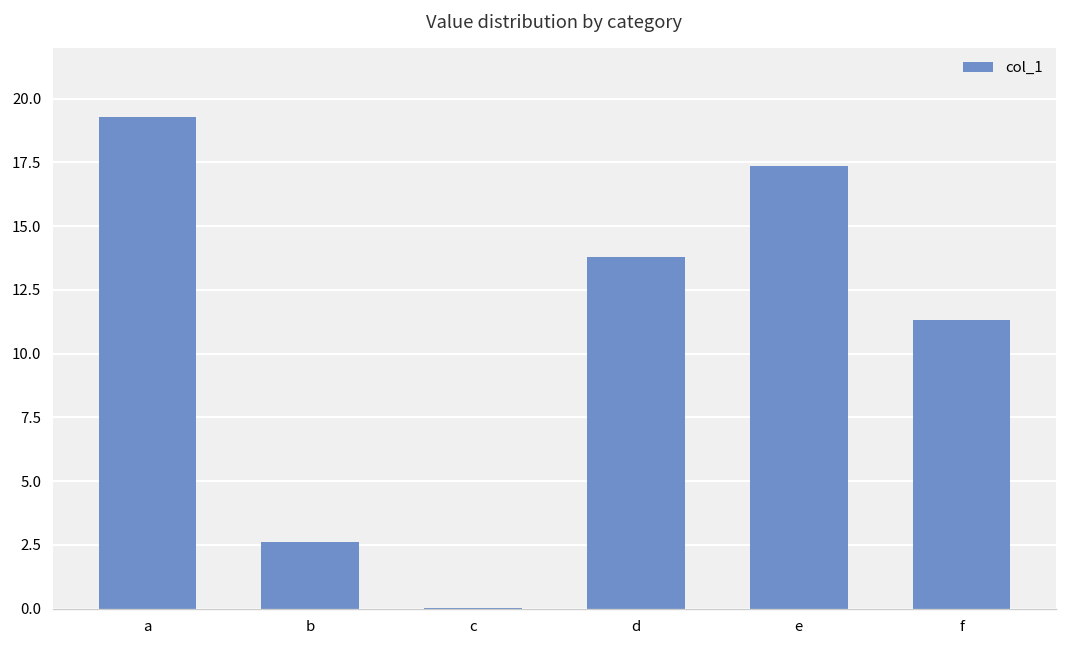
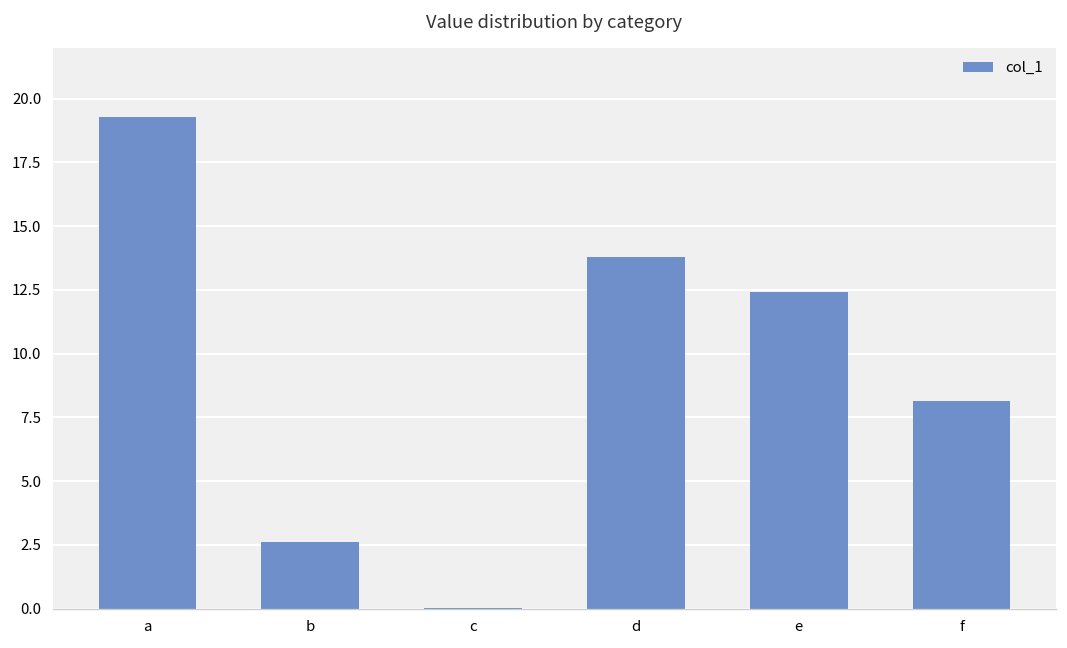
  {
    "a": 19.3,
    "b": 2.6,
    "d": 13.8,
-   "e": 17.3,
-   "f": 11.3
+   "e": 12.4,
+   "f": 8.1
  }
